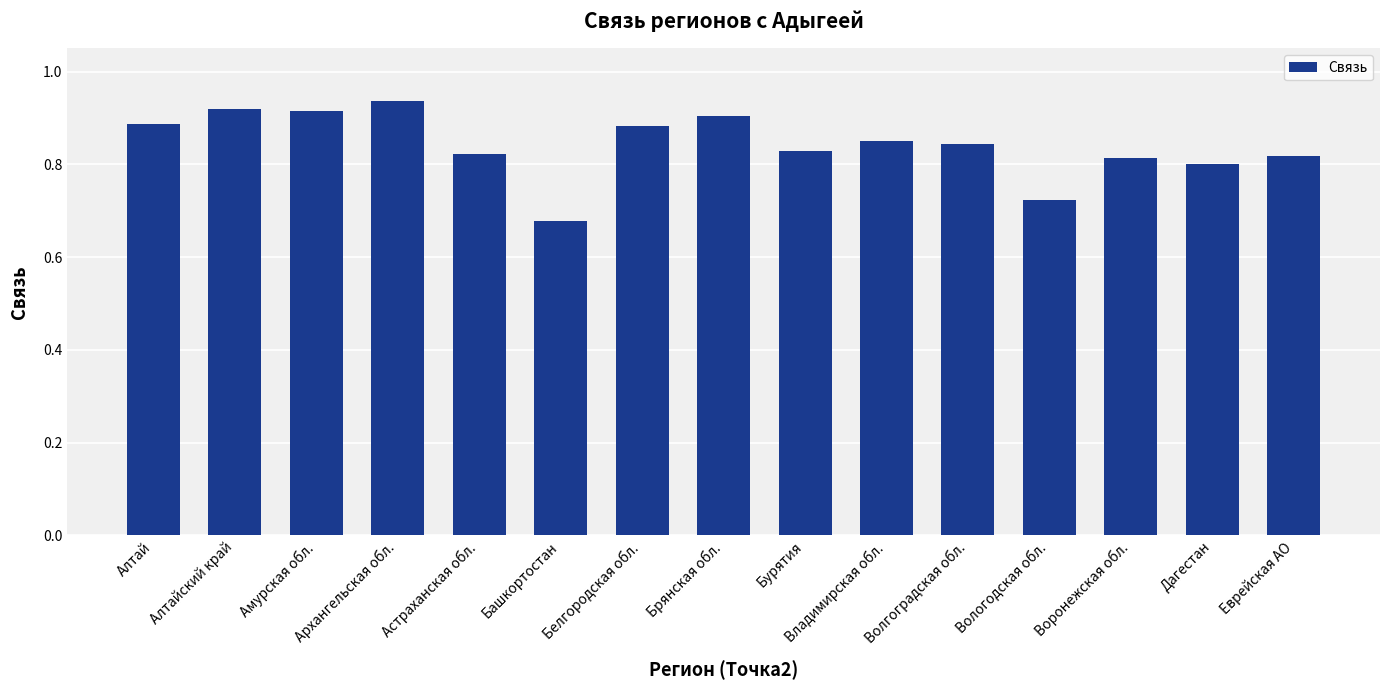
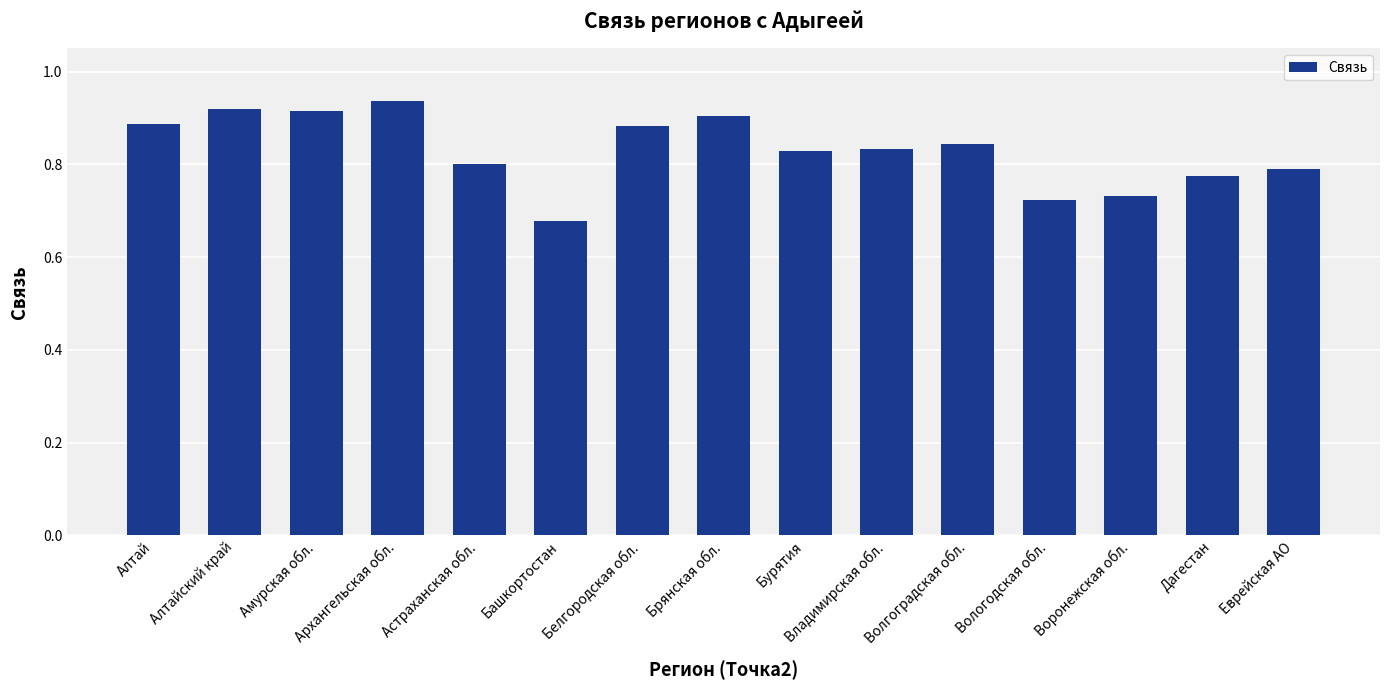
  {
    "Алтай": 0.89,
    "Алтайский край": 0.92,
    "Амурская обл.": 0.91,
    "Архангельская обл.": 0.94,
-   "Астраханская обл.": 0.82,
+   "Астраханская обл.": 0.80,
    "Башкортостан": 0.68,
    "Белгородская обл.": 0.88,
    "Брянская обл.": 0.90,
    "Бурятия": 0.83,
-   "Владимирская обл.": 0.85,
+   "Владимирская обл.": 0.83,
    "Волгоградская обл.": 0.84,
    "Вологодская обл.": 0.72,
-   "Воронежская обл.": 0.81,
-   "Дагестан": 0.80,
-   "Еврейская АО": 0.82
+   "Воронежская обл.": 0.73,
+   "Дагестан": 0.77,
+   "Еврейская АО": 0.79
  }
